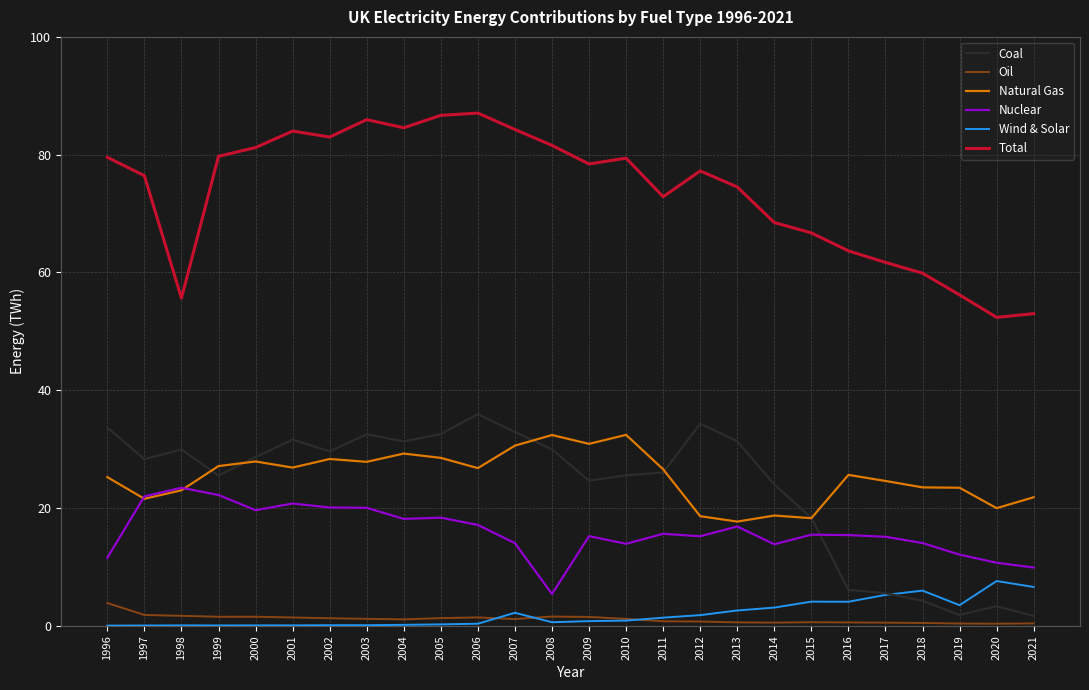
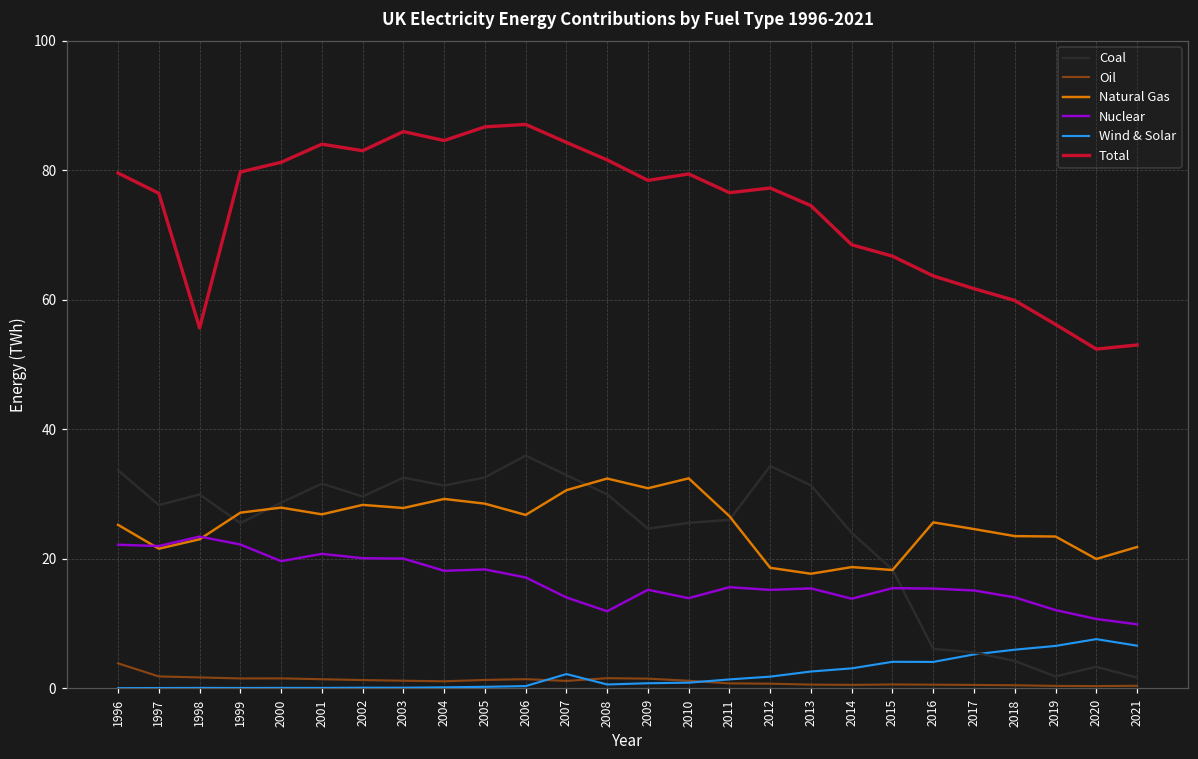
  {
    "Coal": {
      "1996": 34,
      "1997": 28,
      "1998": 30,
      "1999": 26,
      "2000": 29,
      "2001": 32,
      "2002": 30,
      "2003": 33,
      "2004": 31,
      "2005": 33,
      "2006": 36,
      "2007": 33,
      "2008": 30,
      "2009": 25,
      "2010": 26,
      "2011": 26,
      "2012": 34,
      "2013": 31,
      "2014": 24,
      "2016": 6,
      "2018": 4,
      "2019": 2,
      "2020": 3,
      "2021": 2
    },
    "Oil": {
      "1996": 4,
      "1997": 2,
      "1998": 2,
      "1999": 2,
      "2000": 2,
      "2001": 1,
      "2002": 1,
      "2003": 1,
      "2004": 1,
      "2005": 1,
      "2006": 1,
      "2007": 1,
      "2008": 2,
      "2009": 2,
      "2011": 1,
      "2012": 1,
      "2013": 1,
      "2014": 1,
      "2015": 1,
      "2016": 1,
      "2017": 1,
      "2018": 0,
      "2019": 0,
      "2020": 0,
      "2021": 0
    },
    "Natural Gas": {
      "1996": 25,
      "1999": 27,
      "2000": 28,
      "2001": 27,
      "2002": 28,
      "2003": 28,
      "2004": 29,
      "2005": 29,
      "2006": 27,
      "2007": 31,
      "2008": 32,
      "2009": 31,
      "2010": 32,
      "2011": 27,
      "2012": 19,
      "2013": 18,
      "2014": 19,
      "2016": 26,
      "2017": 25,
      "2018": 24,
      "2019": 23,
      "2020": 20,
      "2021": 22
    },
    "Nuclear": {
-     "1996": 12,
+     "1996": 22,
      "1999": 22,
      "2000": 20,
      "2001": 21,
      "2002": 20,
      "2003": 20,
      "2004": 18,
      "2005": 18,
      "2006": 17,
      "2007": 14,
-     "2008": 5,
+     "2008": 12,
      "2009": 15,
      "2010": 14,
      "2011": 16,
      "2012": 15,
-     "2013": 17,
+     "2013": 15,
      "2014": 14,
      "2015": 15,
      "2016": 15,
      "2017": 15,
      "2018": 14,
      "2019": 12,
      "2020": 11,
      "2021": 10
    },
    "Wind & Solar": {
      "1996": 0,
      "1997": 0,
      "1998": 0,
      "1999": 0,
      "2000": 0,
      "2001": 0,
      "2002": 0,
      "2003": 0,
      "2004": 0,
      "2005": 0,
      "2006": 0,
      "2007": 2,
      "2008": 1,
      "2009": 1,
      "2011": 1,
      "2012": 2,
      "2013": 3,
      "2014": 3,
      "2015": 4,
      "2016": 4,
      "2018": 6,
-     "2019": 4,
+     "2019": 7,
      "2020": 8,
      "2021": 7
    },
    "Total": {
      "1996": 80,
      "1997": 76,
      "1998": 56,
      "1999": 80,
      "2000": 81,
      "2001": 84,
      "2002": 83,
      "2003": 86,
      "2004": 85,
      "2005": 87,
      "2006": 87,
      "2007": 84,
      "2008": 82,
      "2009": 78,
      "2010": 79,
-     "2011": 73,
+     "2011": 77,
      "2012": 77,
      "2013": 75,
      "2014": 68,
      "2015": 67,
      "2016": 64,
      "2017": 62,
      "2018": 60,
      "2019": 56,
      "2020": 52,
      "2021": 53
    }
  }
